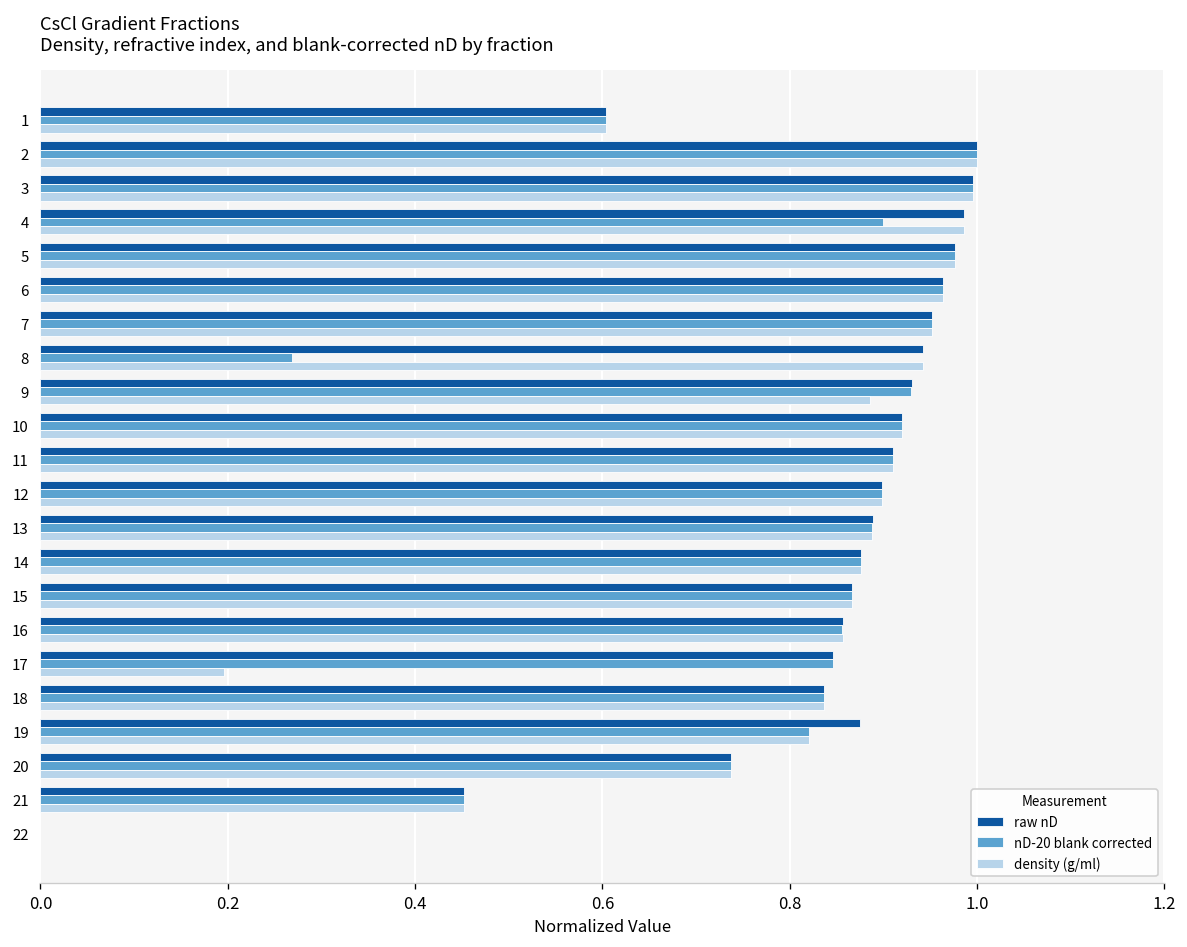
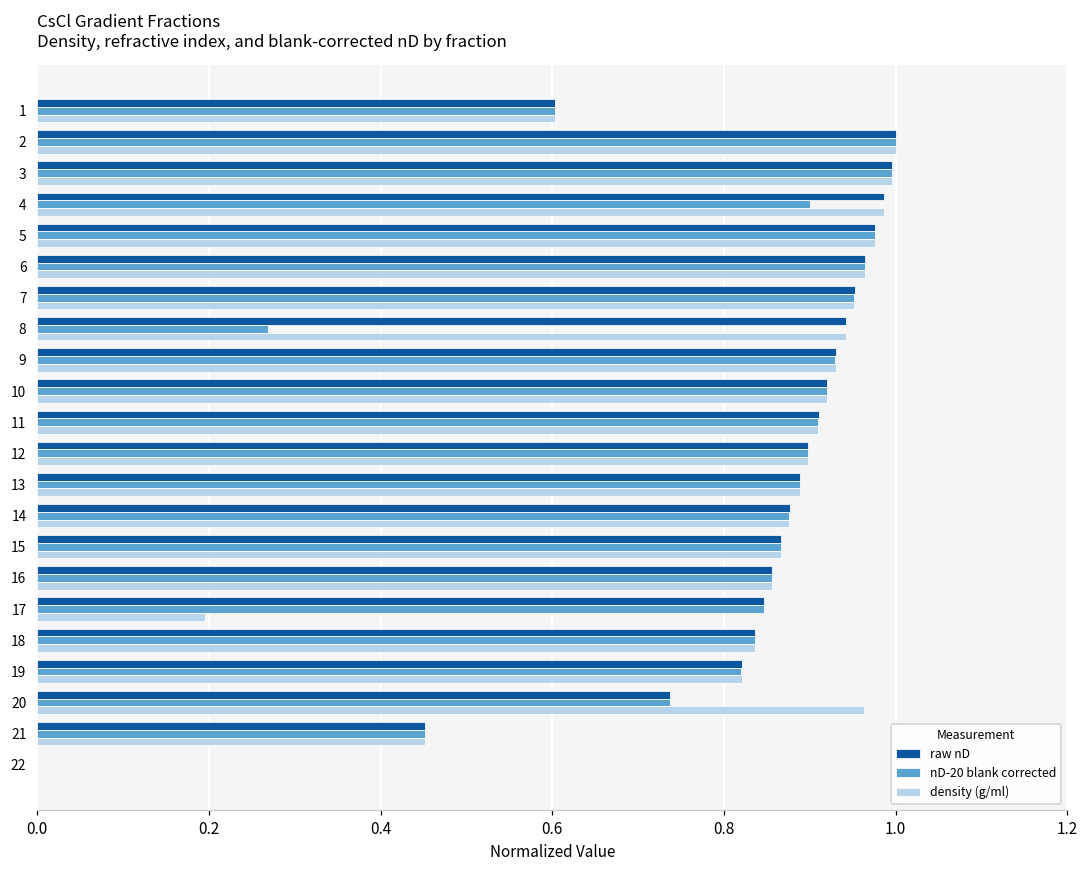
  {
    "raw nD": {
      "1": 0.60,
      "2": 1.00,
      "3": 1.00,
      "4": 0.99,
      "5": 0.98,
      "6": 0.96,
      "7": 0.95,
      "8": 0.94,
      "9": 0.93,
      "10": 0.92,
      "11": 0.91,
      "12": 0.90,
      "13": 0.89,
      "14": 0.88,
      "15": 0.87,
      "16": 0.86,
      "17": 0.85,
      "18": 0.84,
-     "19": 0.87,
+     "19": 0.82,
      "20": 0.74,
      "21": 0.45,
      "22": 0.00
    },
    "nD-20 blank corrected": {
      "1": 0.60,
      "2": 1.00,
      "3": 1.00,
      "4": 0.90,
      "5": 0.98,
      "6": 0.96,
      "7": 0.95,
      "8": 0.27,
      "9": 0.93,
      "10": 0.92,
      "11": 0.91,
      "12": 0.90,
      "13": 0.89,
      "14": 0.88,
      "15": 0.87,
      "16": 0.86,
      "17": 0.85,
      "18": 0.84,
      "19": 0.82,
      "20": 0.74,
      "21": 0.45,
      "22": 0.00
    },
    "density (g/ml)": {
      "1": 0.60,
      "2": 1.00,
      "3": 1.00,
      "4": 0.99,
      "5": 0.98,
      "6": 0.96,
      "7": 0.95,
      "8": 0.94,
-     "9": 0.89,
+     "9": 0.93,
      "10": 0.92,
      "11": 0.91,
      "12": 0.90,
      "13": 0.89,
      "14": 0.88,
      "15": 0.87,
      "16": 0.86,
      "17": 0.20,
      "18": 0.84,
      "19": 0.82,
-     "20": 0.74,
+     "20": 0.96,
      "21": 0.45,
      "22": 0.00
    }
  }
